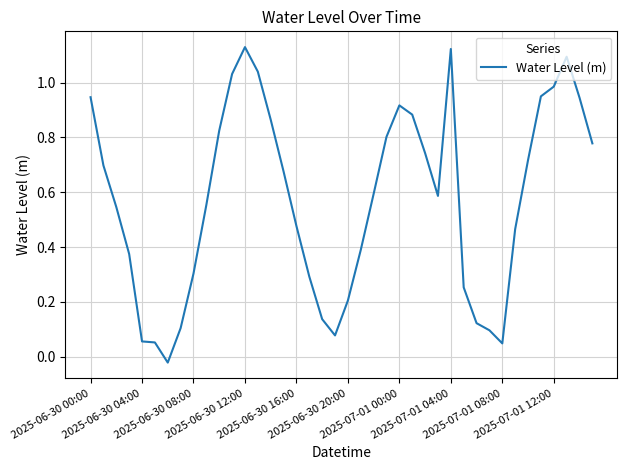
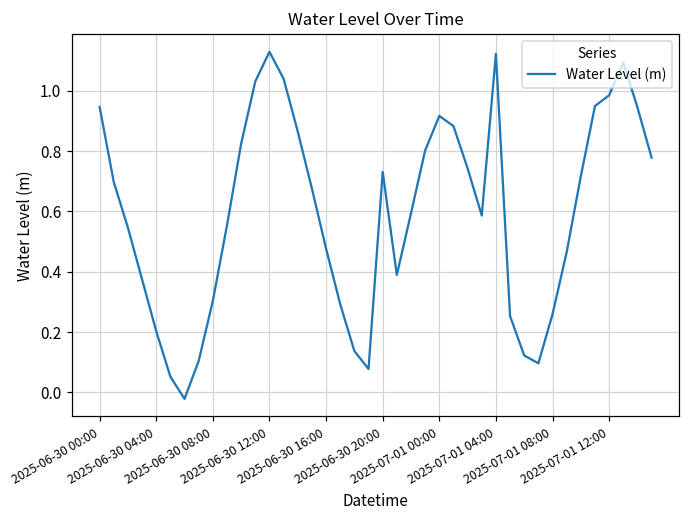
  {
    "2025-06-30 00:00": 0.95,
-   "2025-06-30 04:00": 0.06,
+   "2025-06-30 04:00": 0.20,
    "2025-06-30 08:00": 0.30,
    "2025-06-30 12:00": 1.13,
    "2025-06-30 16:00": 0.48,
-   "2025-06-30 20:00": 0.21,
+   "2025-06-30 20:00": 0.73,
    "2025-07-01 00:00": 0.92,
    "2025-07-01 04:00": 1.12,
-   "2025-07-01 08:00": 0.05,
+   "2025-07-01 08:00": 0.26,
    "2025-07-01 12:00": 0.99
  }
